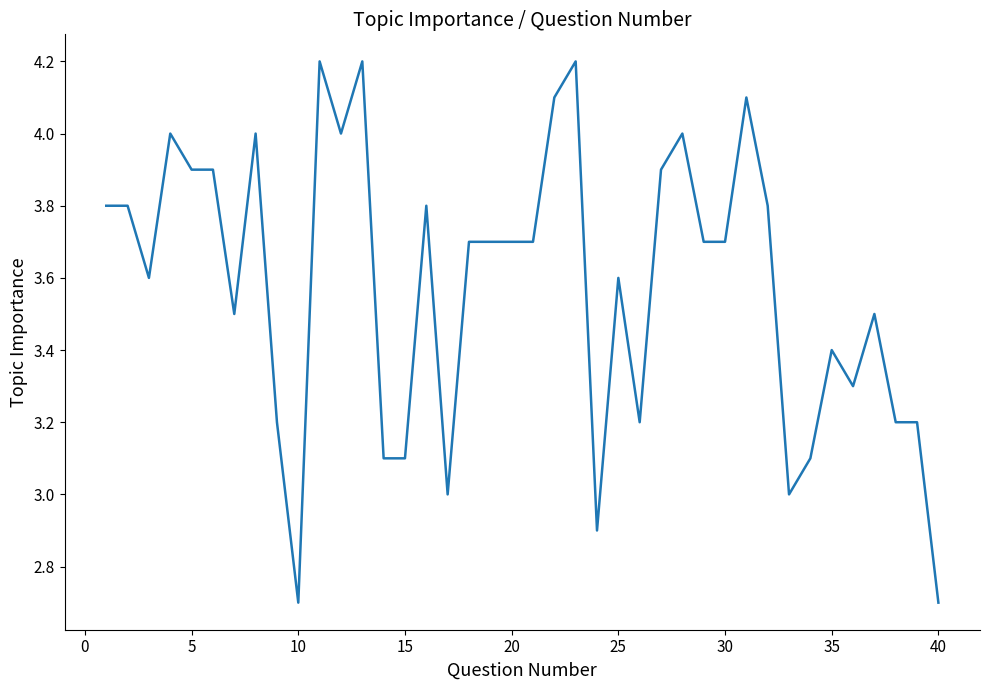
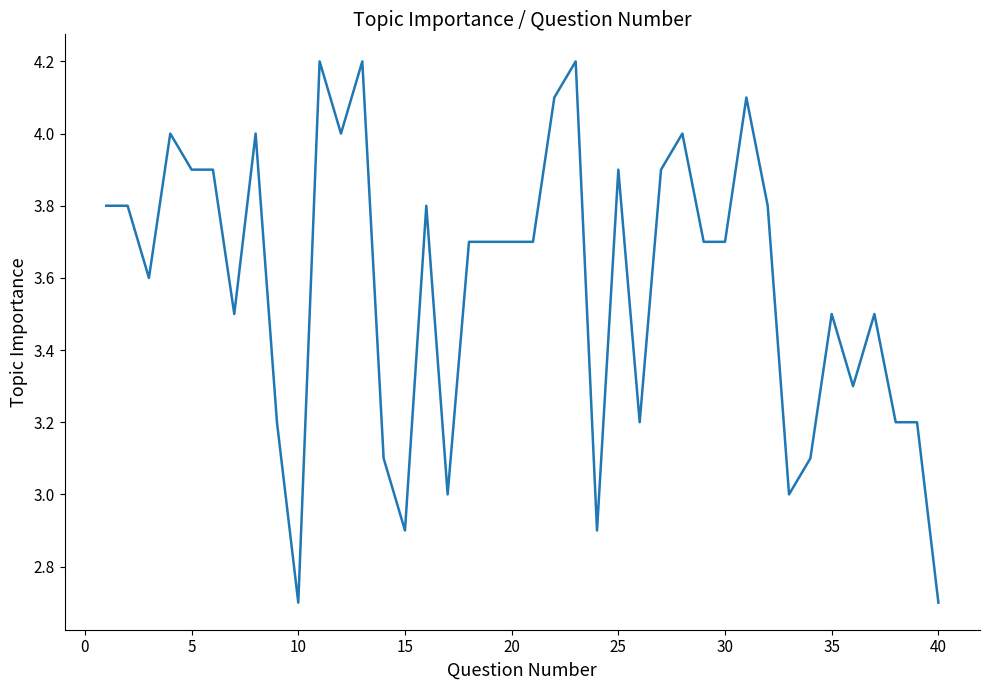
  {
    "5": 3.9,
    "10": 2.7,
-   "15": 3.1,
+   "15": 2.9,
    "20": 3.7,
-   "25": 3.6,
+   "25": 3.9,
    "30": 3.7,
-   "35": 3.4,
+   "35": 3.5,
    "40": 2.7
  }
